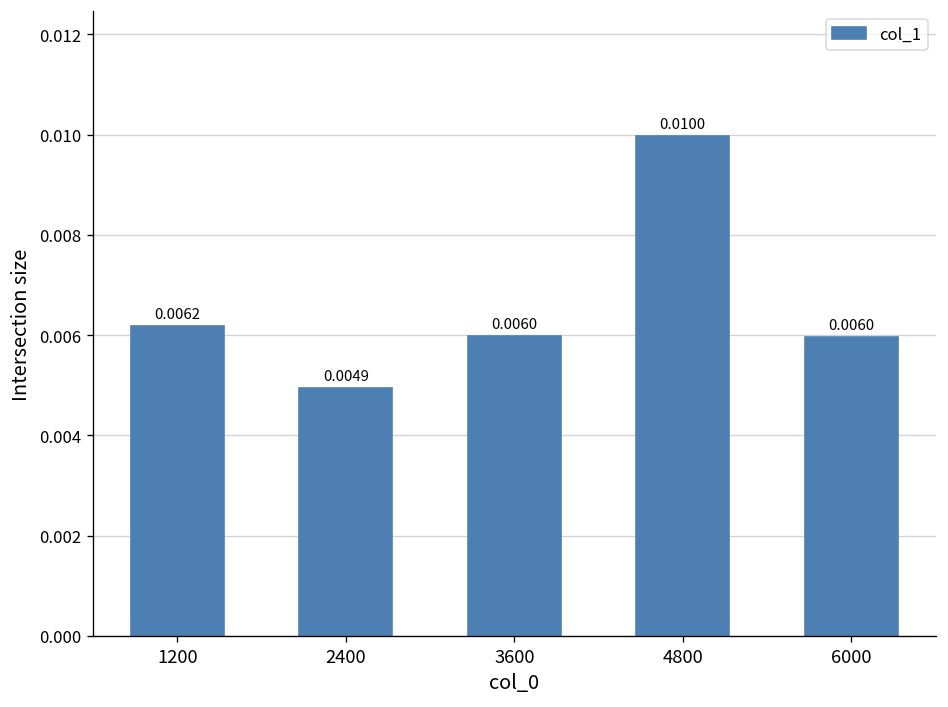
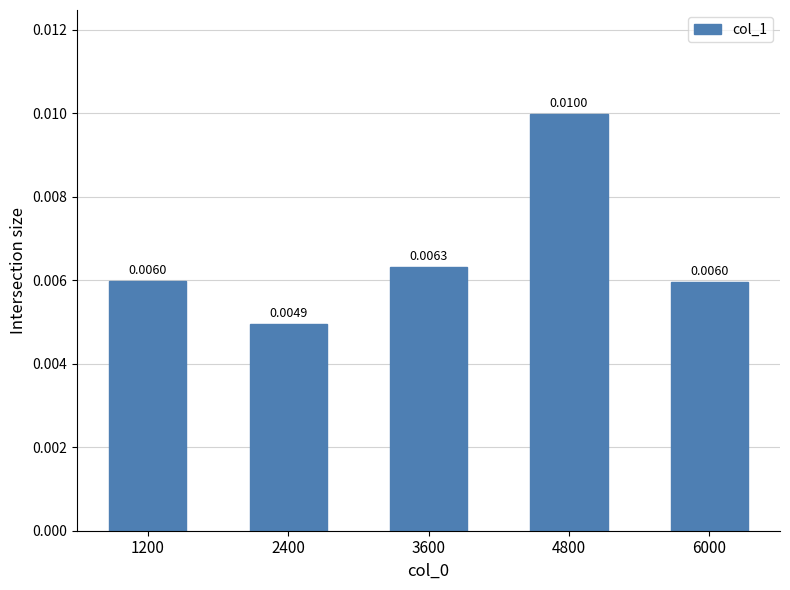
  {
-   "1200": 0.0062,
+   "1200": 0.0060,
    "2400": 0.0049,
-   "3600": 0.0060,
+   "3600": 0.0063,
    "4800": 0.0100,
    "6000": 0.0060
  }
